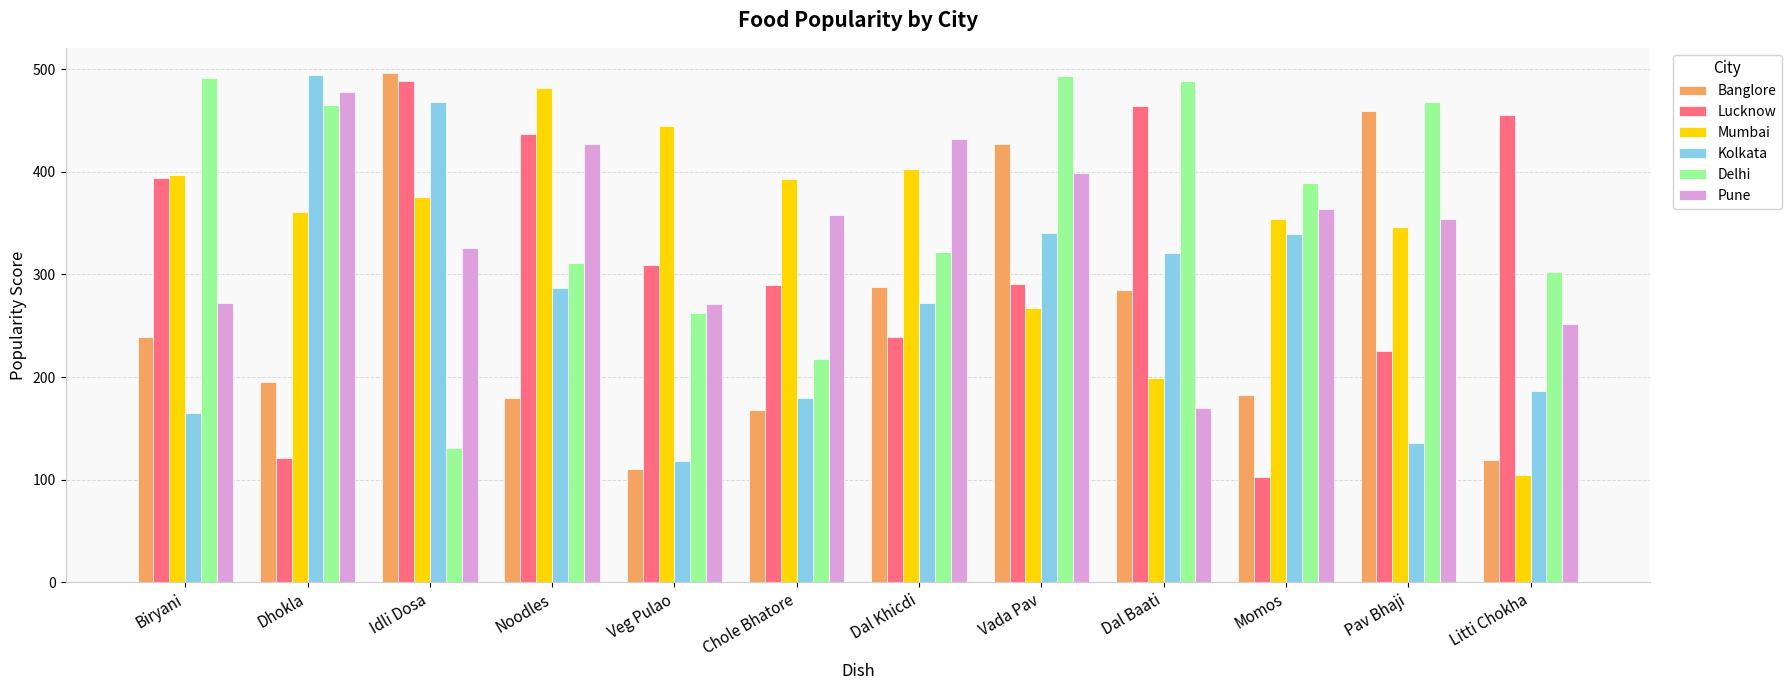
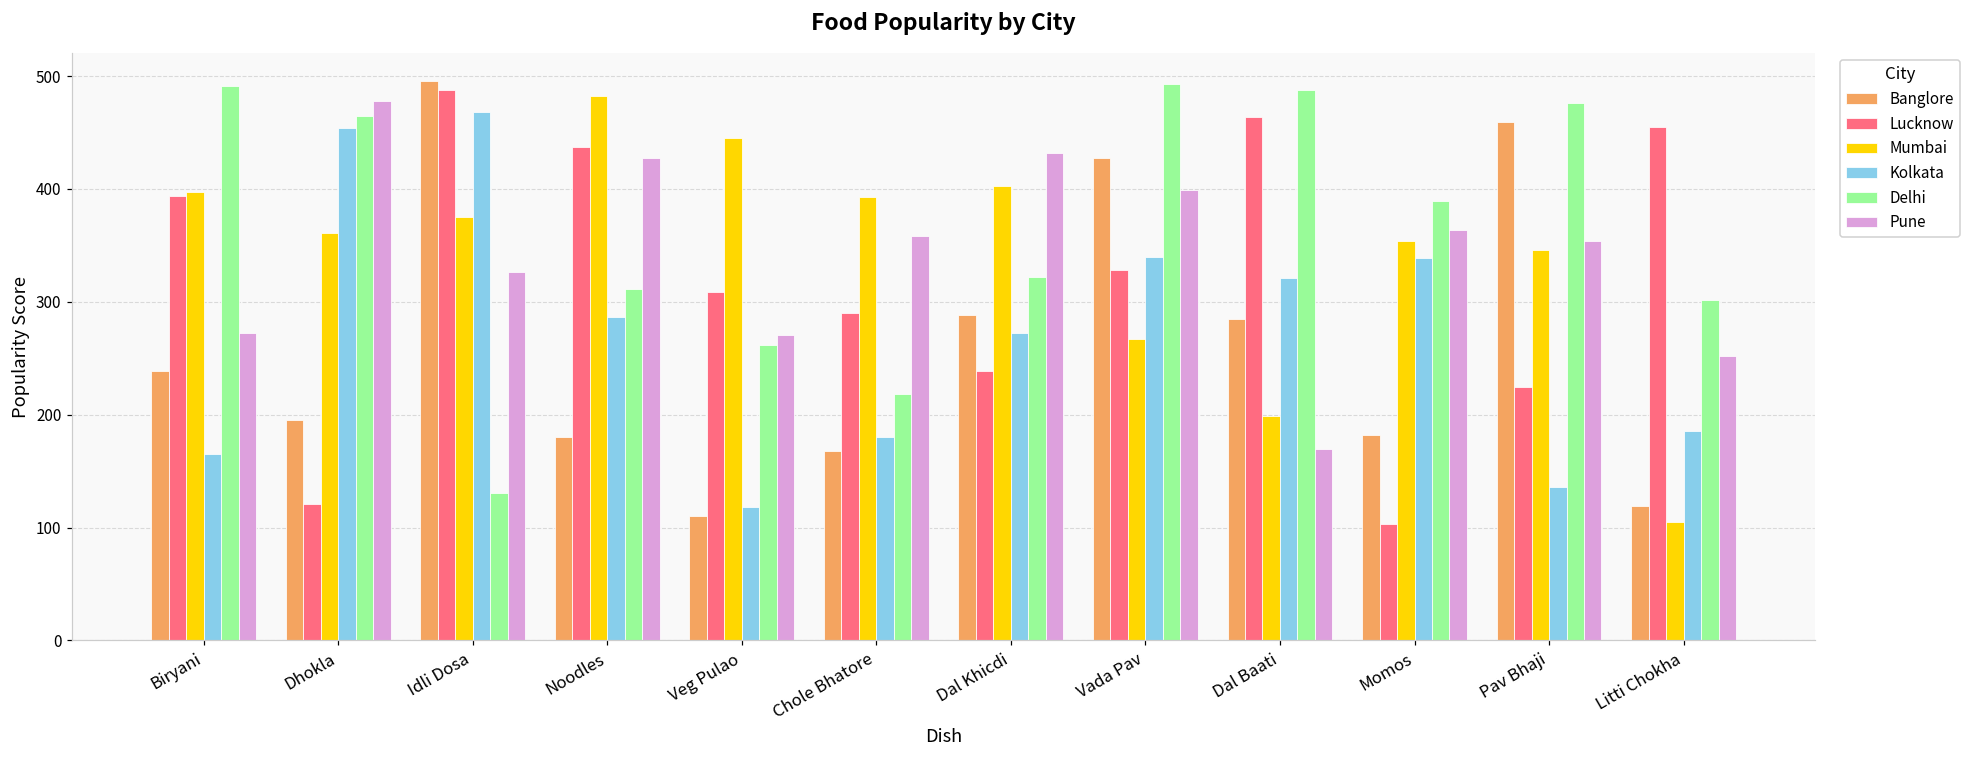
  {
    "Banglore": {
      "Biryani": 239,
      "Dhokla": 195,
      "Idli Dosa": 496,
      "Noodles": 180,
      "Veg Pulao": 110,
      "Chole Bhatore": 168,
      "Dal Khicdi": 288,
      "Vada Pav": 427,
      "Dal Baati": 285,
      "Momos": 182,
      "Pav Bhaji": 459,
      "Litti Chokha": 119
    },
    "Lucknow": {
      "Biryani": 394,
      "Dhokla": 121,
      "Idli Dosa": 488,
      "Noodles": 437,
      "Veg Pulao": 309,
      "Chole Bhatore": 290,
      "Dal Khicdi": 239,
-     "Vada Pav": 291,
+     "Vada Pav": 328,
      "Dal Baati": 464,
      "Momos": 103,
      "Pav Bhaji": 225,
      "Litti Chokha": 455
    },
    "Mumbai": {
      "Biryani": 397,
      "Dhokla": 361,
      "Idli Dosa": 375,
      "Noodles": 482,
      "Veg Pulao": 445,
      "Chole Bhatore": 393,
      "Dal Khicdi": 403,
      "Vada Pav": 267,
      "Dal Baati": 199,
      "Momos": 354,
      "Pav Bhaji": 346,
      "Litti Chokha": 105
    },
    "Kolkata": {
      "Biryani": 165,
-     "Dhokla": 494,
+     "Dhokla": 454,
      "Idli Dosa": 468,
      "Noodles": 287,
      "Veg Pulao": 118,
      "Chole Bhatore": 180,
      "Dal Khicdi": 272,
      "Vada Pav": 340,
      "Dal Baati": 321,
      "Momos": 339,
      "Pav Bhaji": 136,
      "Litti Chokha": 186
    },
    "Delhi": {
      "Biryani": 491,
      "Dhokla": 465,
      "Idli Dosa": 131,
      "Noodles": 311,
      "Veg Pulao": 262,
      "Chole Bhatore": 218,
      "Dal Khicdi": 322,
      "Vada Pav": 493,
      "Dal Baati": 488,
      "Momos": 389,
-     "Pav Bhaji": 468,
+     "Pav Bhaji": 476,
      "Litti Chokha": 302
    },
    "Pune": {
      "Biryani": 272,
      "Dhokla": 478,
      "Idli Dosa": 326,
      "Noodles": 427,
      "Veg Pulao": 271,
      "Chole Bhatore": 358,
      "Dal Khicdi": 432,
      "Vada Pav": 399,
      "Dal Baati": 170,
      "Momos": 364,
      "Pav Bhaji": 354,
      "Litti Chokha": 252
    }
  }
